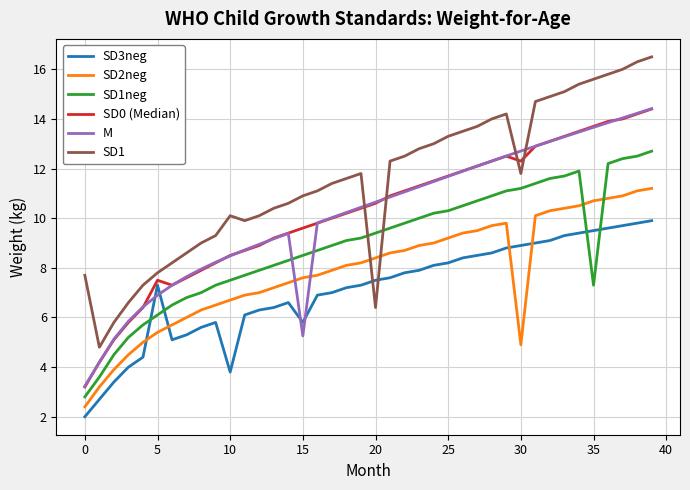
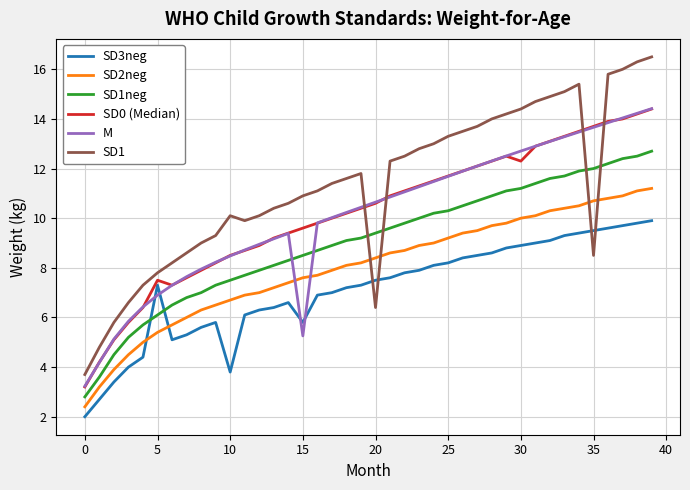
  {
    "SD3neg": {
      "0": 2.0,
      "5": 7.3,
      "10": 3.8,
      "15": 5.8,
      "20": 7.5,
      "25": 8.2,
      "30": 8.9,
      "35": 9.5
    },
    "SD2neg": {
      "0": 2.4,
      "5": 5.4,
      "10": 6.7,
      "15": 7.6,
      "20": 8.4,
      "25": 9.2,
-     "30": 4.9,
+     "30": 10.0,
      "35": 10.7
    },
    "SD1neg": {
      "0": 2.8,
      "5": 6.1,
      "10": 7.5,
      "15": 8.5,
      "20": 9.4,
      "25": 10.3,
      "30": 11.2,
-     "35": 7.3
+     "35": 12.0
    },
    "SD0 (Median)": {
      "5": 7.5,
      "15": 9.6,
      "30": 12.3
    },
    "M": {
      "5": 6.9,
      "15": 5.3,
      "30": 12.7
    },
    "SD1": {
-     "0": 7.7,
+     "0": 3.7,
      "5": 7.8,
      "10": 10.1,
      "15": 10.9,
      "20": 6.4,
      "25": 13.3,
-     "30": 11.8,
-     "35": 15.6
+     "30": 14.4,
+     "35": 8.5
    }
  }
